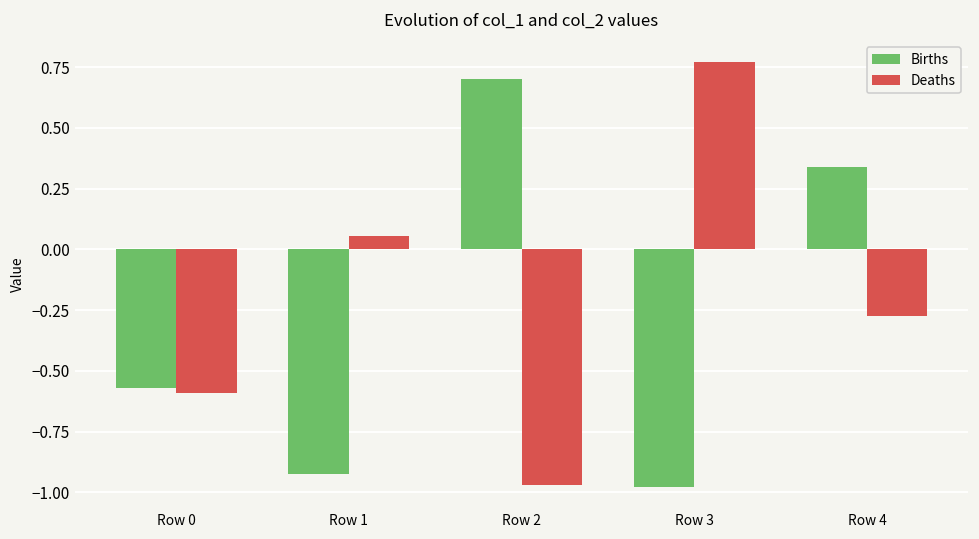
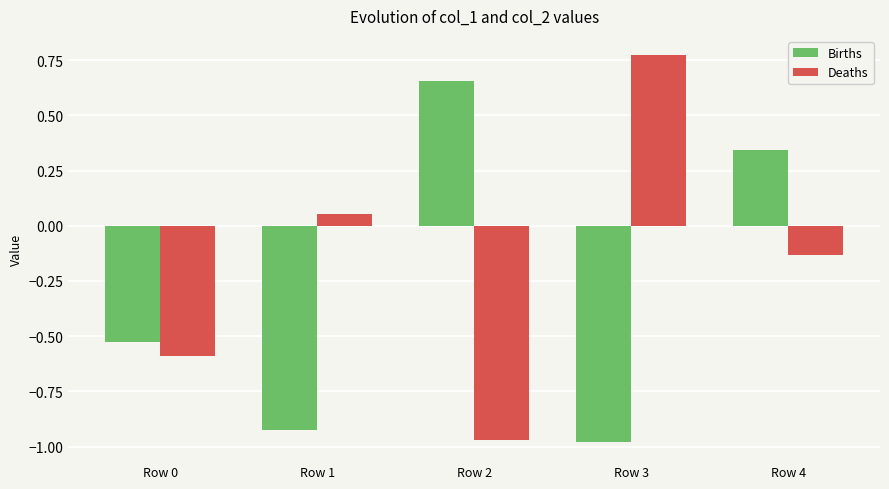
  {
    "Births": {
-     "Row 0": -0.57,
+     "Row 0": -0.53,
      "Row 1": -0.93,
-     "Row 2": 0.70,
+     "Row 2": 0.66,
      "Row 3": -0.98,
      "Row 4": 0.34
    },
    "Deaths": {
      "Row 0": -0.59,
      "Row 1": 0.05,
      "Row 2": -0.97,
      "Row 3": 0.77,
-     "Row 4": -0.27
+     "Row 4": -0.13
    }
  }
